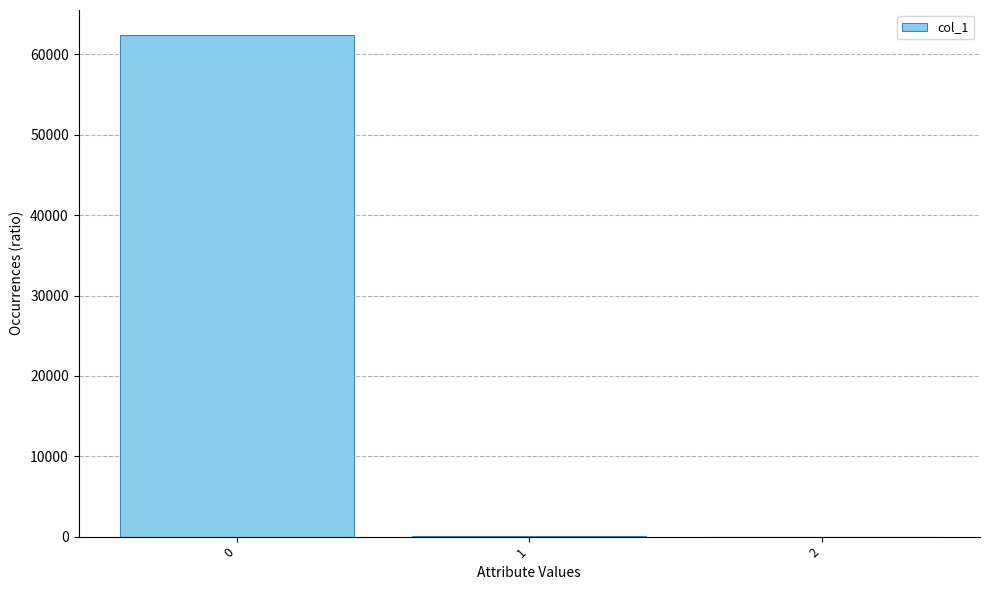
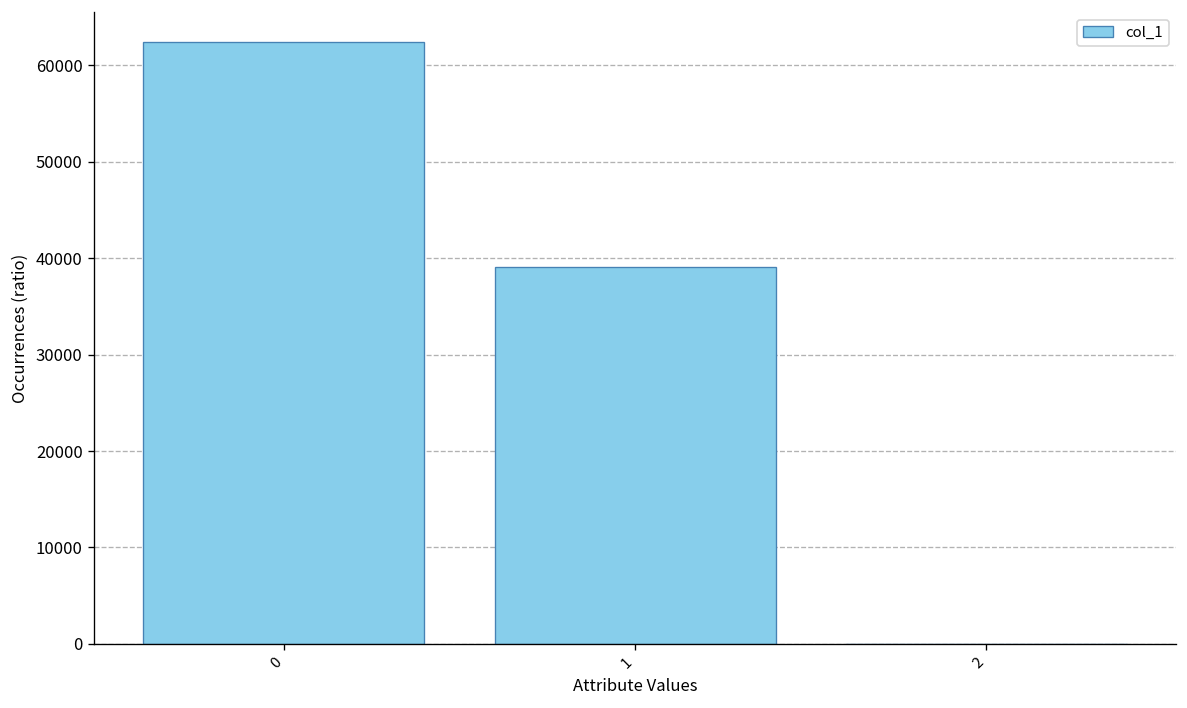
  {
    "0": 62000,
-   "1": 0
+   "1": 39000
  }
